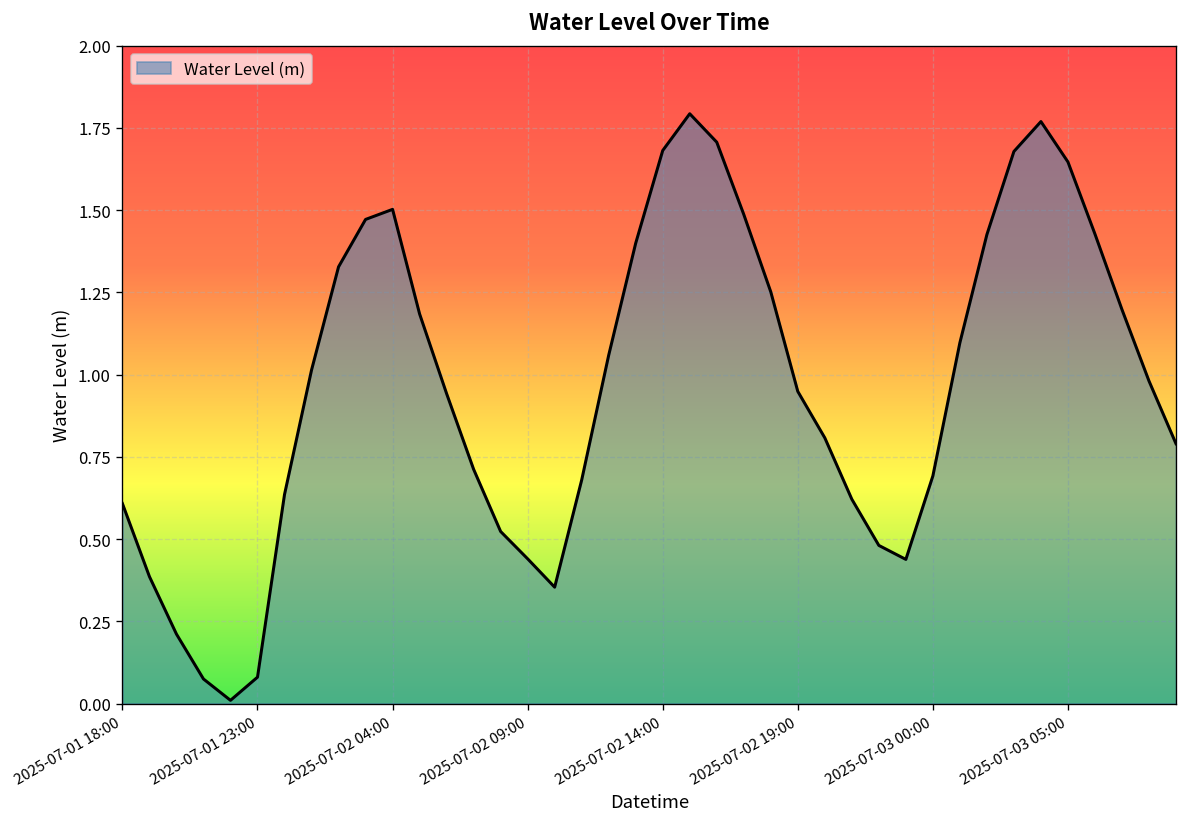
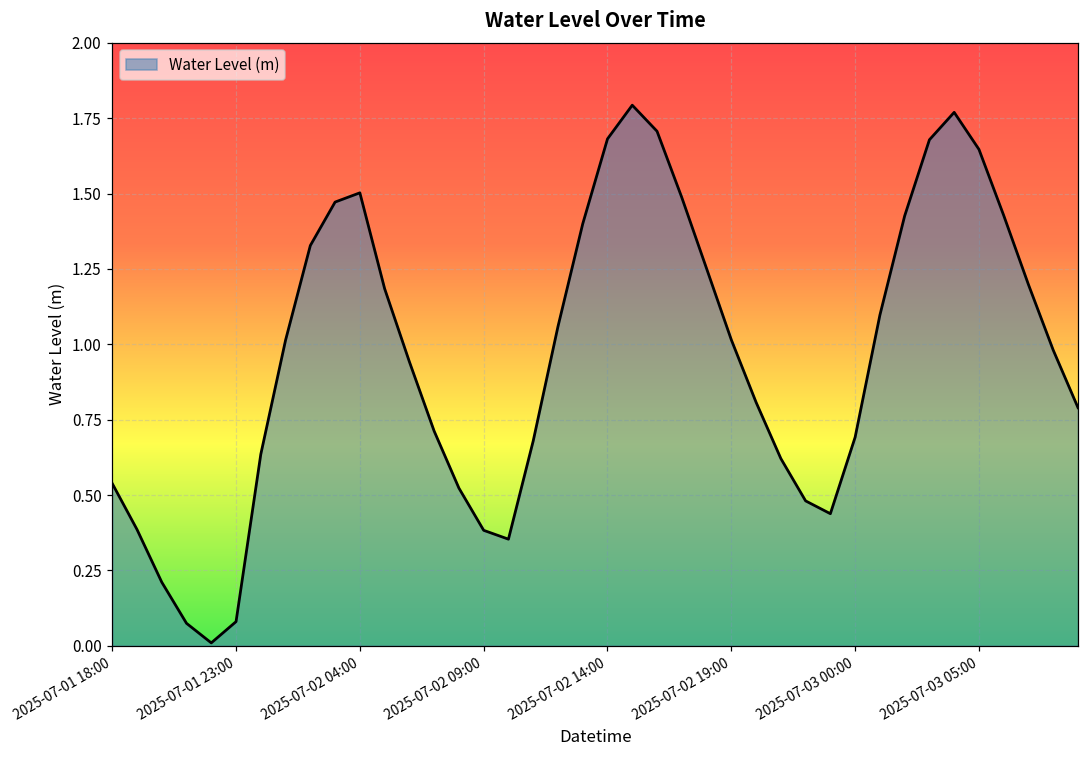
  {
-   "2025-07-01 18:00": 0.61,
+   "2025-07-01 18:00": 0.54,
    "2025-07-01 23:00": 0.08,
    "2025-07-02 04:00": 1.50,
-   "2025-07-02 09:00": 0.44,
+   "2025-07-02 09:00": 0.38,
    "2025-07-02 14:00": 1.68,
-   "2025-07-02 19:00": 0.95,
+   "2025-07-02 19:00": 1.01,
    "2025-07-03 00:00": 0.69,
    "2025-07-03 05:00": 1.65
  }
